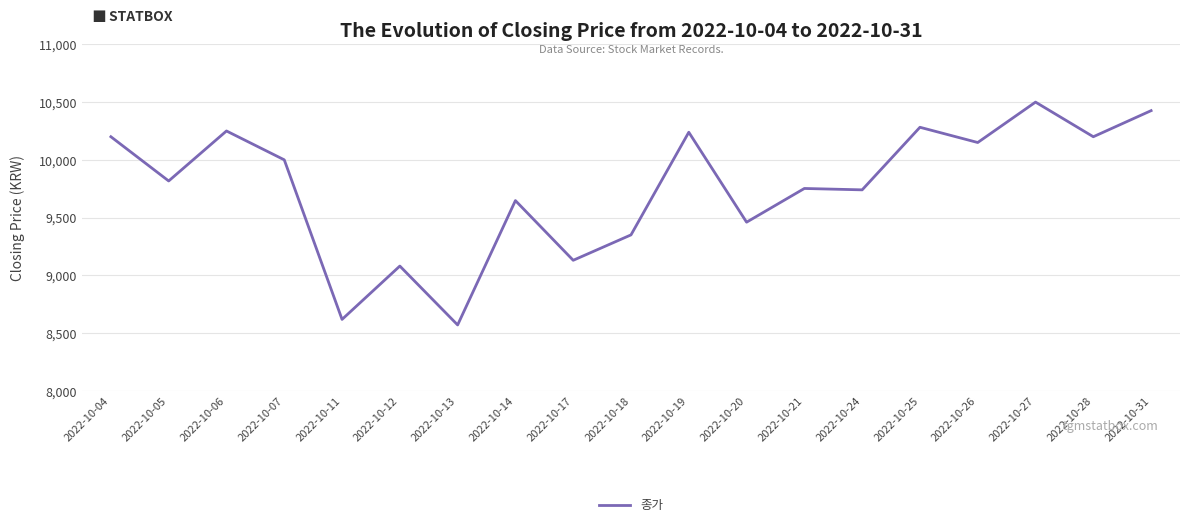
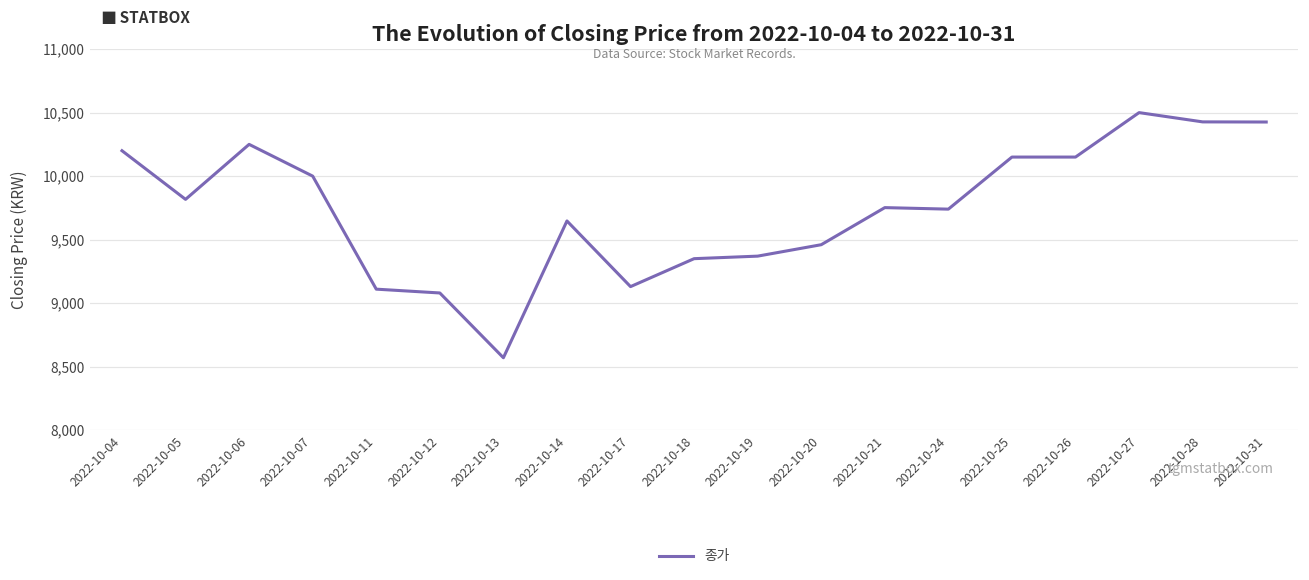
  {
    "2022-10-04": "10,200",
    "2022-10-05": "9,820",
    "2022-10-06": "10,250",
    "2022-10-07": "10,000",
-   "2022-10-11": "8,620",
+   "2022-10-11": "9,110",
    "2022-10-12": "9,080",
    "2022-10-13": "8,570",
    "2022-10-14": "9,650",
    "2022-10-17": "9,130",
    "2022-10-18": "9,350",
-   "2022-10-19": "10,240",
+   "2022-10-19": "9,370",
    "2022-10-20": "9,460",
    "2022-10-21": "9,750",
    "2022-10-24": "9,740",
-   "2022-10-25": "10,280",
+   "2022-10-25": "10,150",
    "2022-10-26": "10,150",
    "2022-10-27": "10,500",
-   "2022-10-28": "10,200",
+   "2022-10-28": "10,430",
    "2022-10-31": "10,430"
  }
